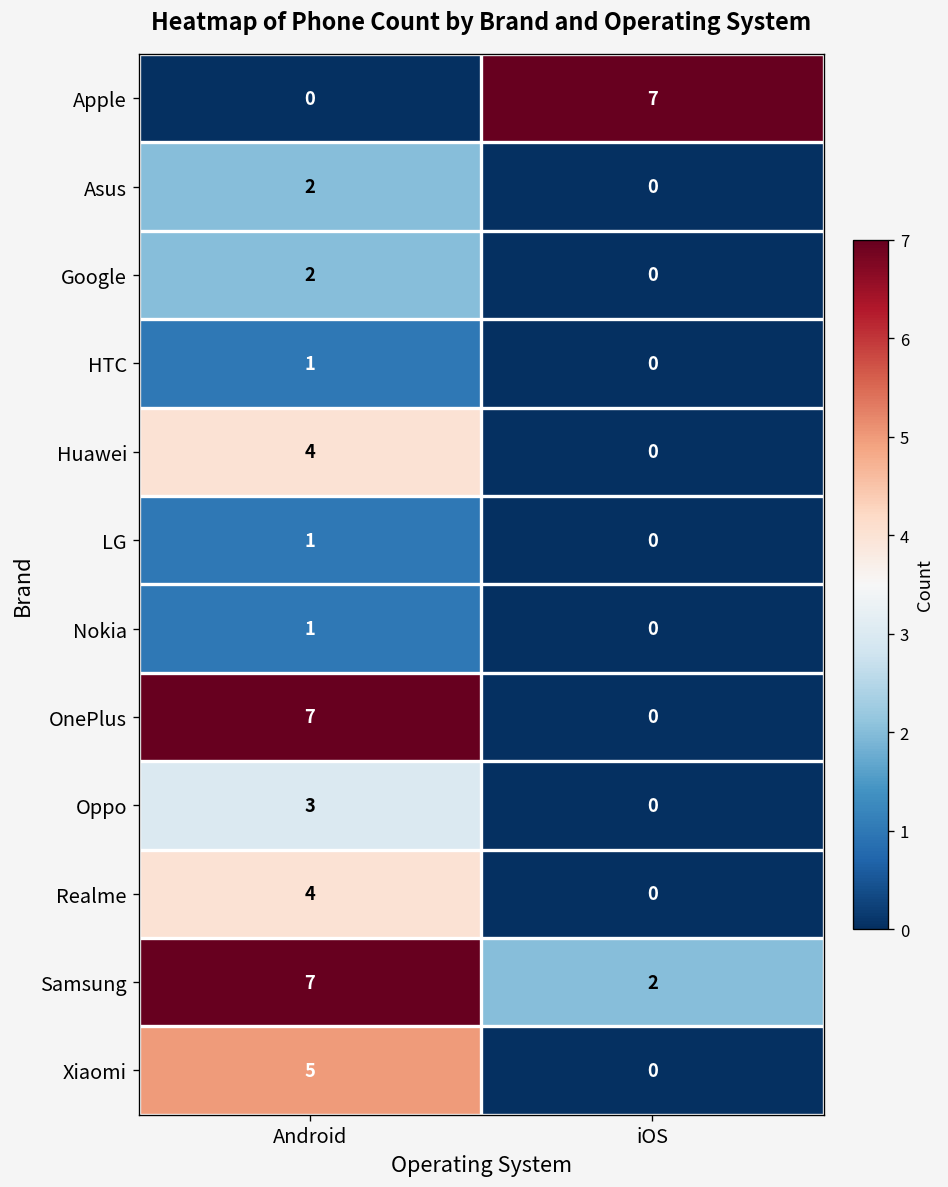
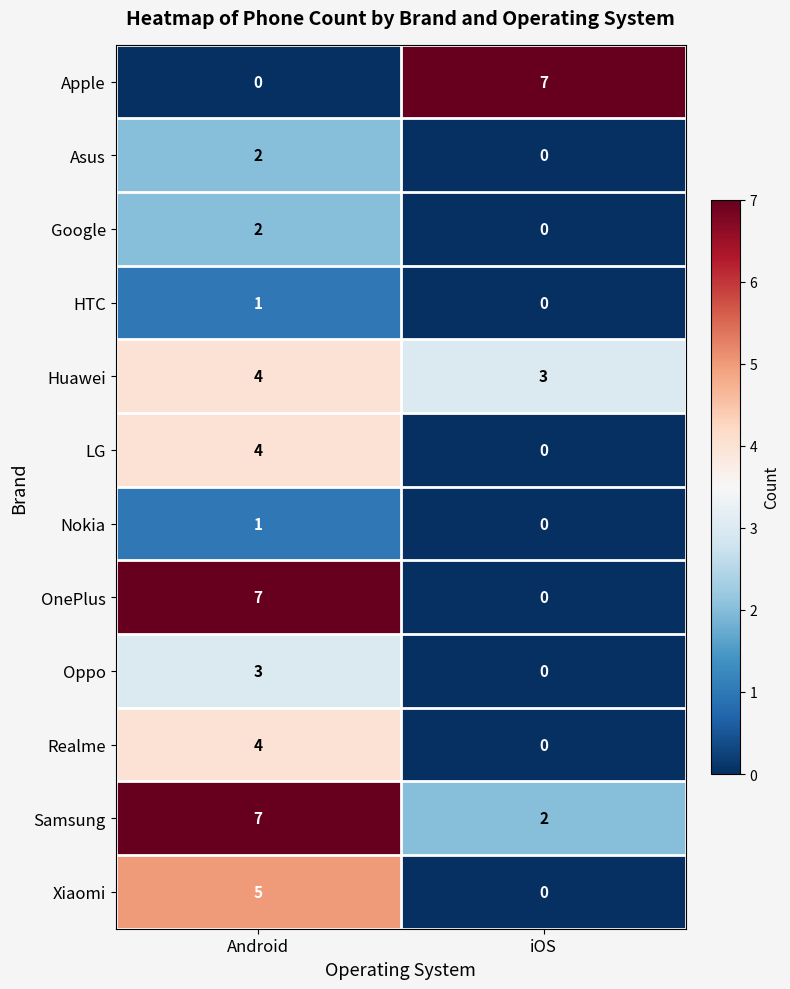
  {
    "Apple": {
      "Android": 0,
      "iOS": 7
    },
    "Asus": {
      "Android": 2,
      "iOS": 0
    },
    "Google": {
      "Android": 2,
      "iOS": 0
    },
    "HTC": {
      "Android": 1,
      "iOS": 0
    },
    "Huawei": {
      "Android": 4,
-     "iOS": 0
+     "iOS": 3
    },
    "LG": {
-     "Android": 1,
+     "Android": 4,
      "iOS": 0
    },
    "Nokia": {
      "Android": 1,
      "iOS": 0
    },
    "OnePlus": {
      "Android": 7,
      "iOS": 0
    },
    "Oppo": {
      "Android": 3,
      "iOS": 0
    },
    "Realme": {
      "Android": 4,
      "iOS": 0
    },
    "Samsung": {
      "Android": 7,
      "iOS": 2
    },
    "Xiaomi": {
      "Android": 5,
      "iOS": 0
    }
  }
